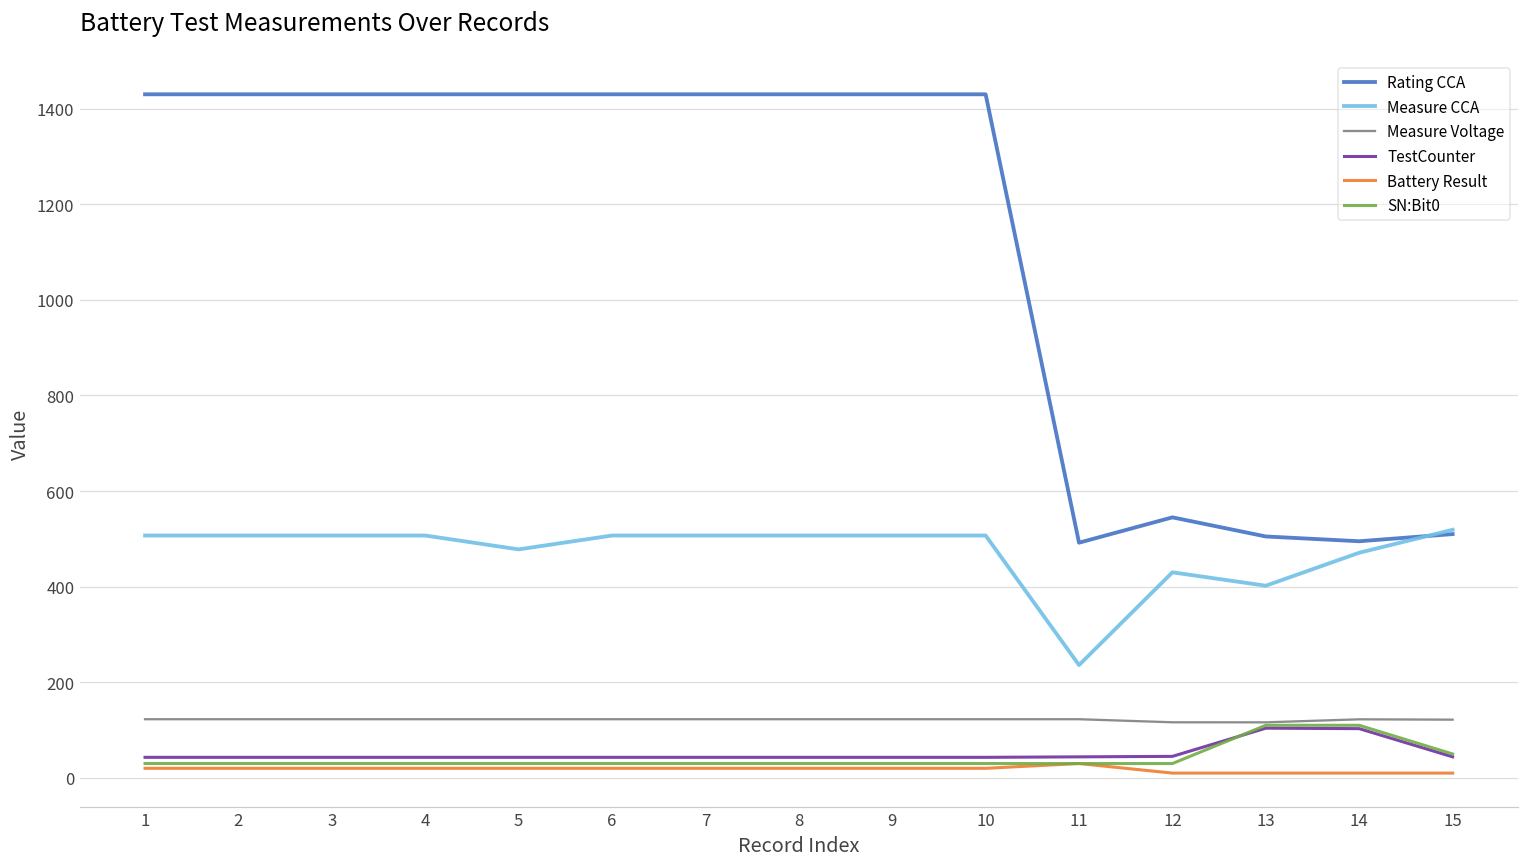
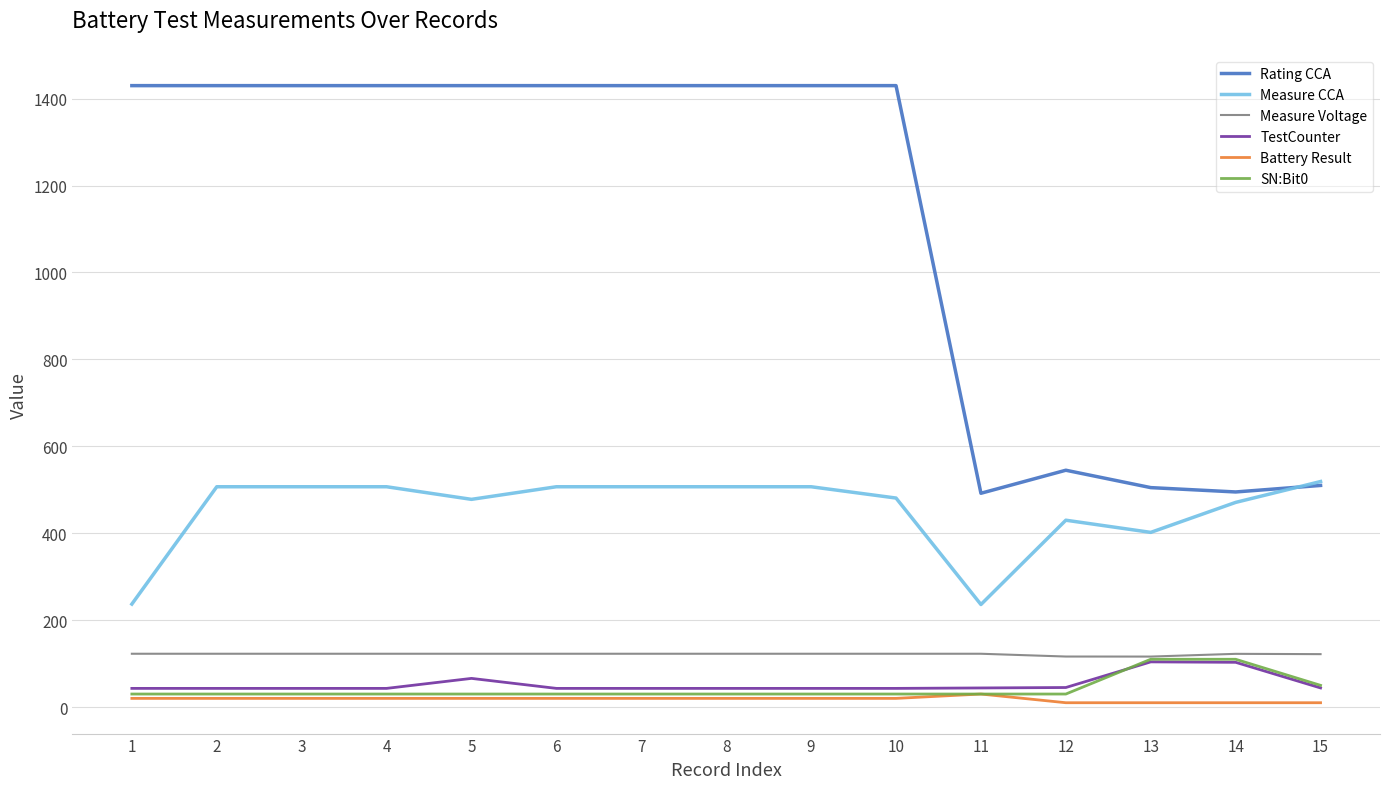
  {
    "Rating CCA": {
      "1": 1430,
      "2": 1430,
      "3": 1430,
      "4": 1430,
      "5": 1430,
      "6": 1430,
      "7": 1430,
      "8": 1430,
      "9": 1430,
      "10": 1430,
      "11": 490,
      "12": 550,
      "13": 510,
      "14": 500,
      "15": 510
    },
    "Measure CCA": {
-     "1": 510,
+     "1": 240,
      "2": 510,
      "3": 510,
      "4": 510,
      "5": 480,
      "6": 510,
      "7": 510,
      "8": 510,
      "9": 510,
-     "10": 510,
+     "10": 480,
      "11": 240,
      "12": 430,
      "13": 400,
      "14": 470,
      "15": 520
    },
    "Measure Voltage": {
      "1": 120,
      "2": 120,
      "3": 120,
      "4": 120,
      "5": 120,
      "6": 120,
      "7": 120,
      "8": 120,
      "9": 120,
      "10": 120,
      "11": 120,
      "12": 120,
      "13": 120,
      "14": 120,
      "15": 120
    },
    "TestCounter": {
      "1": 40,
      "2": 40,
      "3": 40,
      "4": 40,
-     "5": 40,
+     "5": 70,
      "6": 40,
      "7": 40,
      "8": 40,
      "9": 40,
      "10": 40,
      "11": 40,
      "12": 50,
      "13": 100,
      "14": 100,
      "15": 40
    },
    "Battery Result": {
      "1": 20,
      "2": 20,
      "3": 20,
      "4": 20,
      "5": 20,
      "6": 20,
      "7": 20,
      "8": 20,
      "9": 20,
      "10": 20,
      "12": 10,
      "13": 10,
      "14": 10,
      "15": 10
    },
    "SN:Bit0": {
      "1": 30,
      "2": 30,
      "3": 30,
      "4": 30,
      "5": 30,
      "6": 30,
      "7": 30,
      "8": 30,
      "9": 30,
      "10": 30,
      "12": 30,
      "13": 110,
      "14": 110,
      "15": 50
    }
  }
